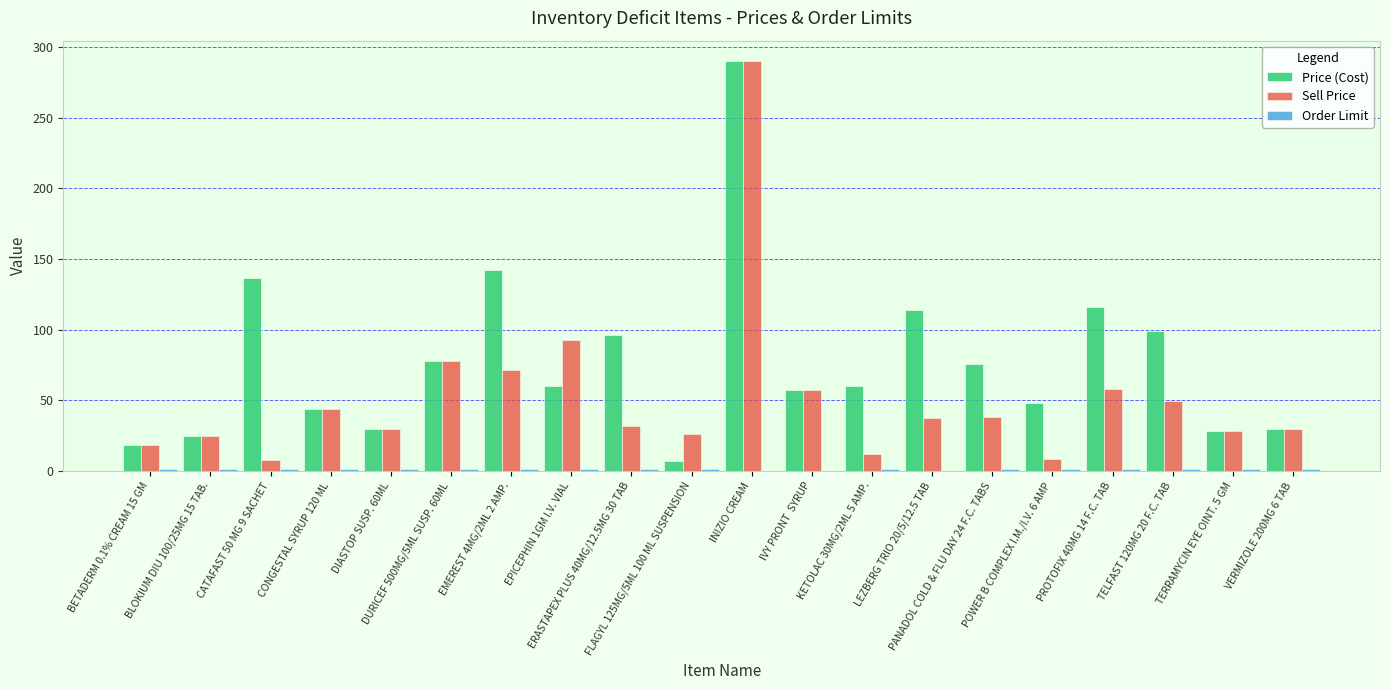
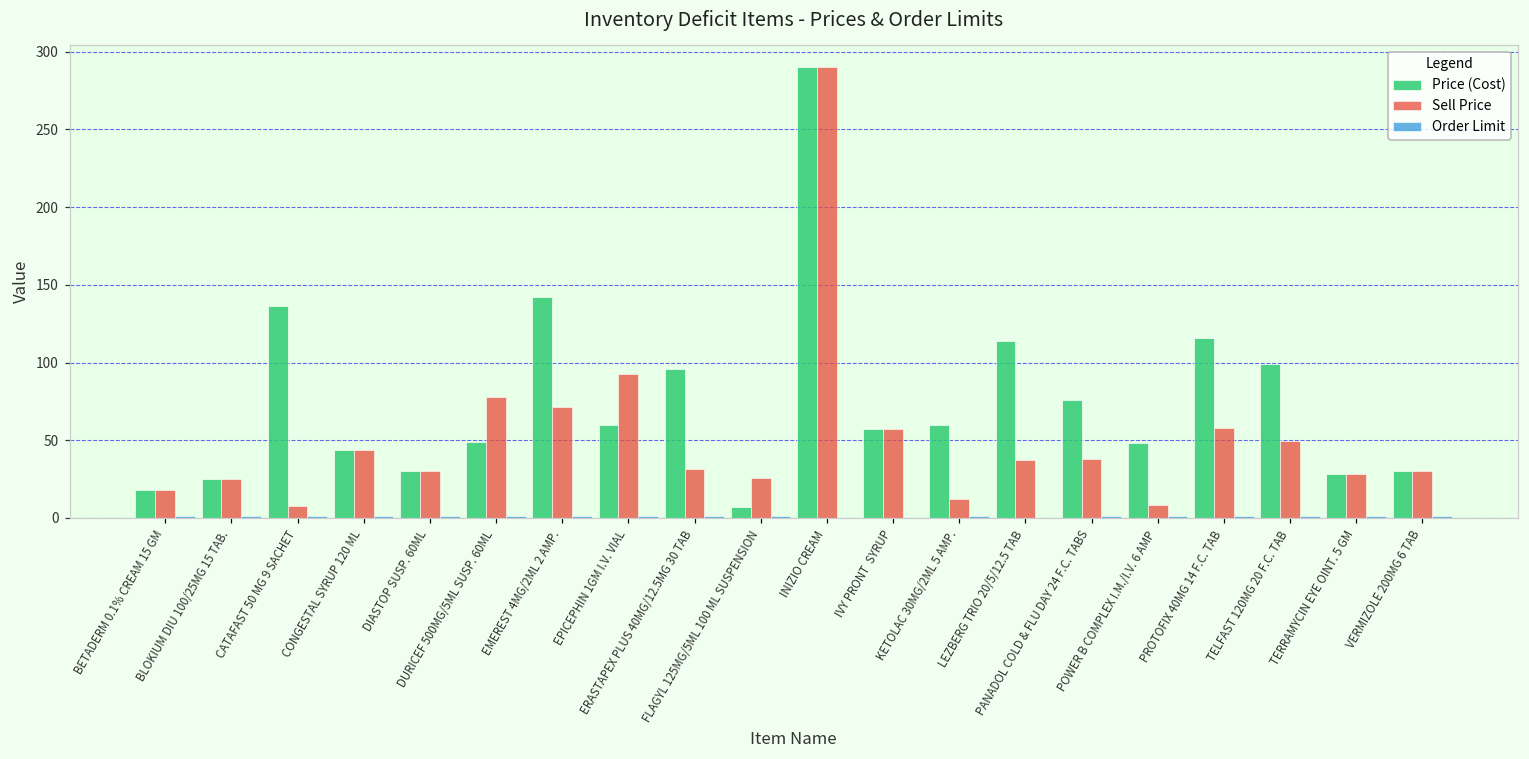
  {
    "Price (Cost)": {
      "BETADERM 0.1% CREAM 15 GM": 18,
      "BLOKIUM DIU 100/25MG 15 TAB.": 25,
      "CATAFAST 50 MG 9 SACHET": 137,
      "CONGESTAL SYRUP 120 ML": 44,
      "DIASTOP SUSP. 60ML": 30,
-     "DURICEF 500MG/5ML SUSP. 60ML": 78,
+     "DURICEF 500MG/5ML SUSP. 60ML": 49,
      "EMEREST 4MG/2ML 2 AMP.": 143,
      "EPICEPHIN 1GM I.V. VIAL": 60,
      "ERASTAPEX PLUS 40MG/12.5MG 30 TAB": 96,
      "FLAGYL 125MG/5ML 100 ML SUSPENSION": 7,
      "INIZIO CREAM": 290,
      "IVY PRONT SYRUP": 57,
      "KETOLAC 30MG/2ML 5 AMP.": 60,
      "LEZBERG TRIO 20/5/12.5 TAB": 114,
      "PANADOL COLD & FLU DAY 24 F.C. TABS": 76,
      "POWER B COMPLEX I.M./I.V. 6 AMP": 48,
      "PROTOFIX 40MG 14 F.C. TAB": 116,
      "TELFAST 120MG 20 F.C. TAB": 99,
      "TERRAMYCIN EYE OINT. 5 GM": 28,
      "VERMIZOLE 200MG 6 TAB": 30
    },
    "Sell Price": {
      "BETADERM 0.1% CREAM 15 GM": 18,
      "BLOKIUM DIU 100/25MG 15 TAB.": 25,
      "CATAFAST 50 MG 9 SACHET": 8,
      "CONGESTAL SYRUP 120 ML": 44,
      "DIASTOP SUSP. 60ML": 30,
      "DURICEF 500MG/5ML SUSP. 60ML": 78,
      "EMEREST 4MG/2ML 2 AMP.": 71,
      "EPICEPHIN 1GM I.V. VIAL": 93,
      "ERASTAPEX PLUS 40MG/12.5MG 30 TAB": 32,
      "FLAGYL 125MG/5ML 100 ML SUSPENSION": 26,
      "INIZIO CREAM": 290,
      "IVY PRONT SYRUP": 57,
      "KETOLAC 30MG/2ML 5 AMP.": 12,
      "LEZBERG TRIO 20/5/12.5 TAB": 38,
      "PANADOL COLD & FLU DAY 24 F.C. TABS": 38,
      "POWER B COMPLEX I.M./I.V. 6 AMP": 8,
      "PROTOFIX 40MG 14 F.C. TAB": 58,
      "TELFAST 120MG 20 F.C. TAB": 50,
      "TERRAMYCIN EYE OINT. 5 GM": 28,
      "VERMIZOLE 200MG 6 TAB": 30
    },
    "Order Limit": {
      "INIZIO CREAM": 0,
      "IVY PRONT SYRUP": 0,
      "LEZBERG TRIO 20/5/12.5 TAB": 0
    }
  }
